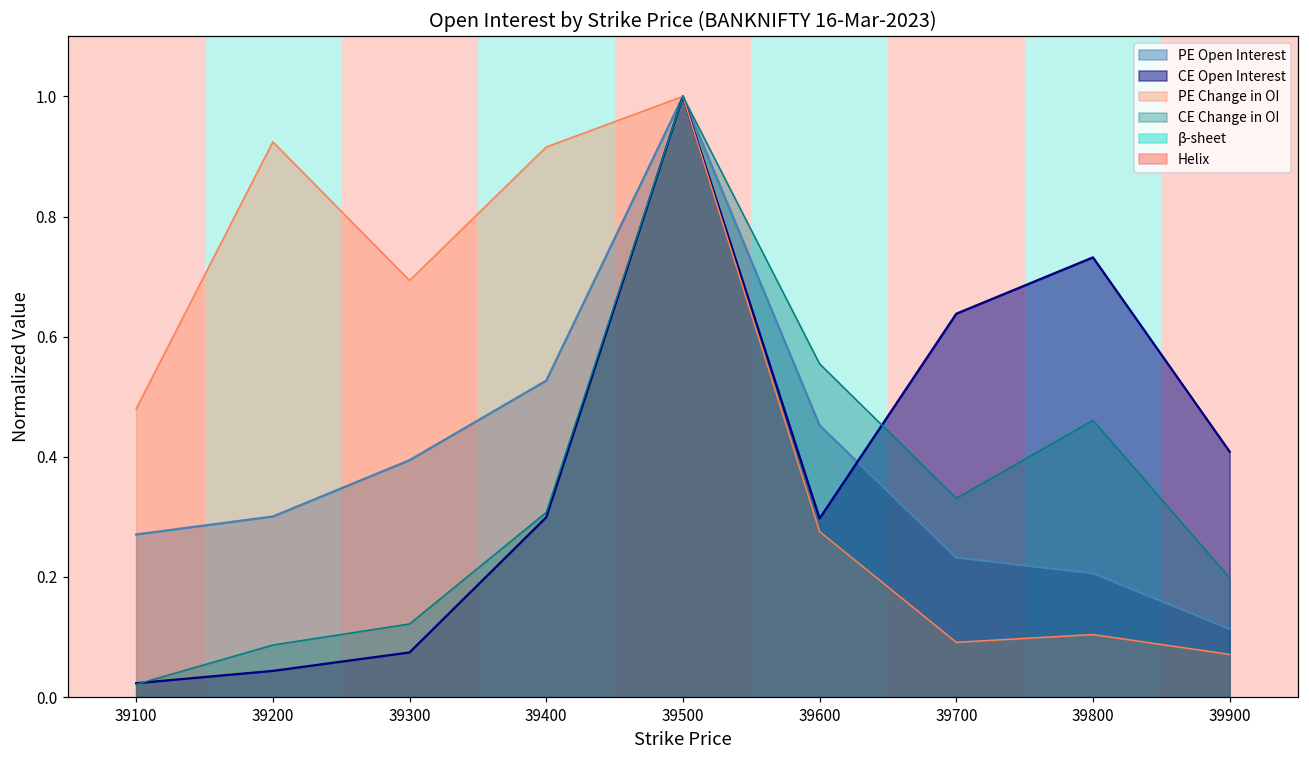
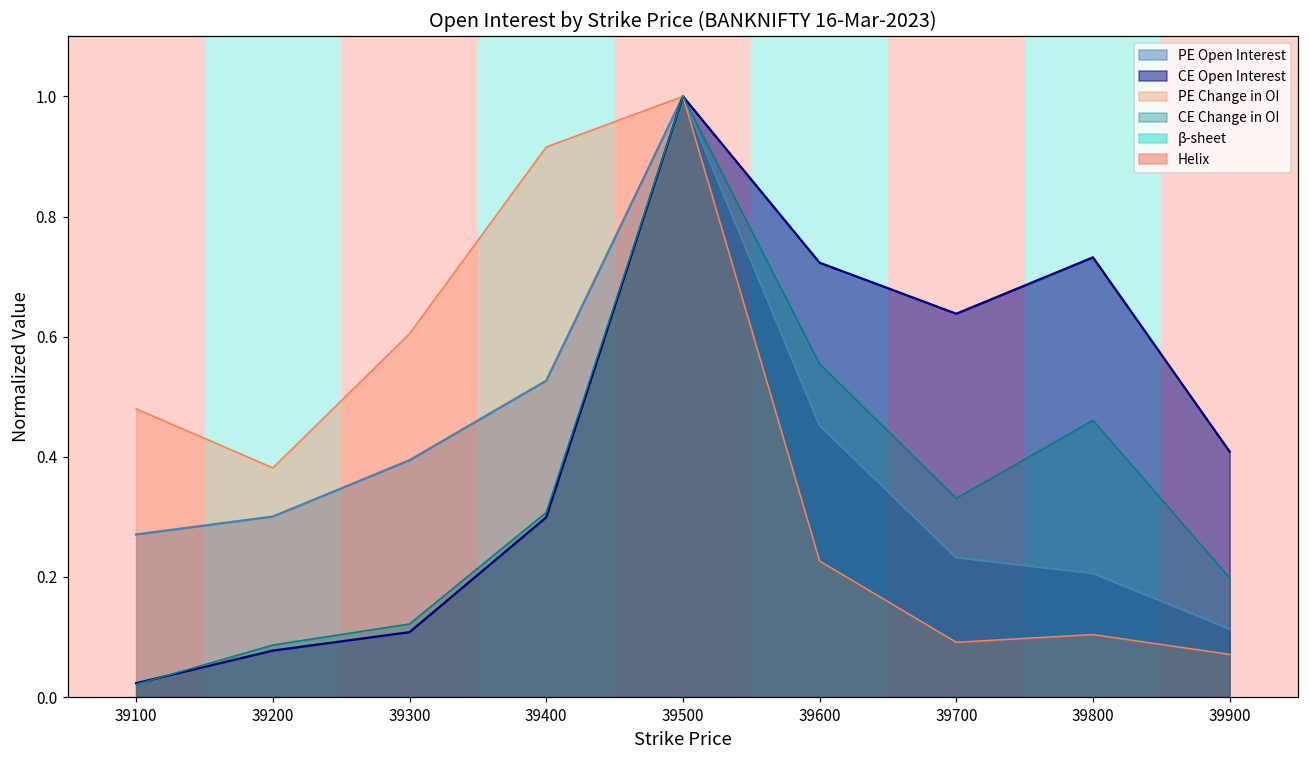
  {
    "CE Open Interest": {
-     "39200": 0.04,
-     "39300": 0.07,
+     "39200": 0.08,
+     "39300": 0.11,
      "39400": 0.30,
-     "39600": 0.30,
+     "39600": 0.72,
      "39700": 0.64,
      "39800": 0.73,
      "39900": 0.41
    },
    "PE Change in OI": {
      "39100": 0.48,
-     "39200": 0.92,
-     "39300": 0.69,
+     "39200": 0.38,
+     "39300": 0.60,
      "39400": 0.92,
-     "39600": 0.28,
+     "39600": 0.23,
      "39700": 0.09,
      "39800": 0.10,
      "39900": 0.07
    }
  }
